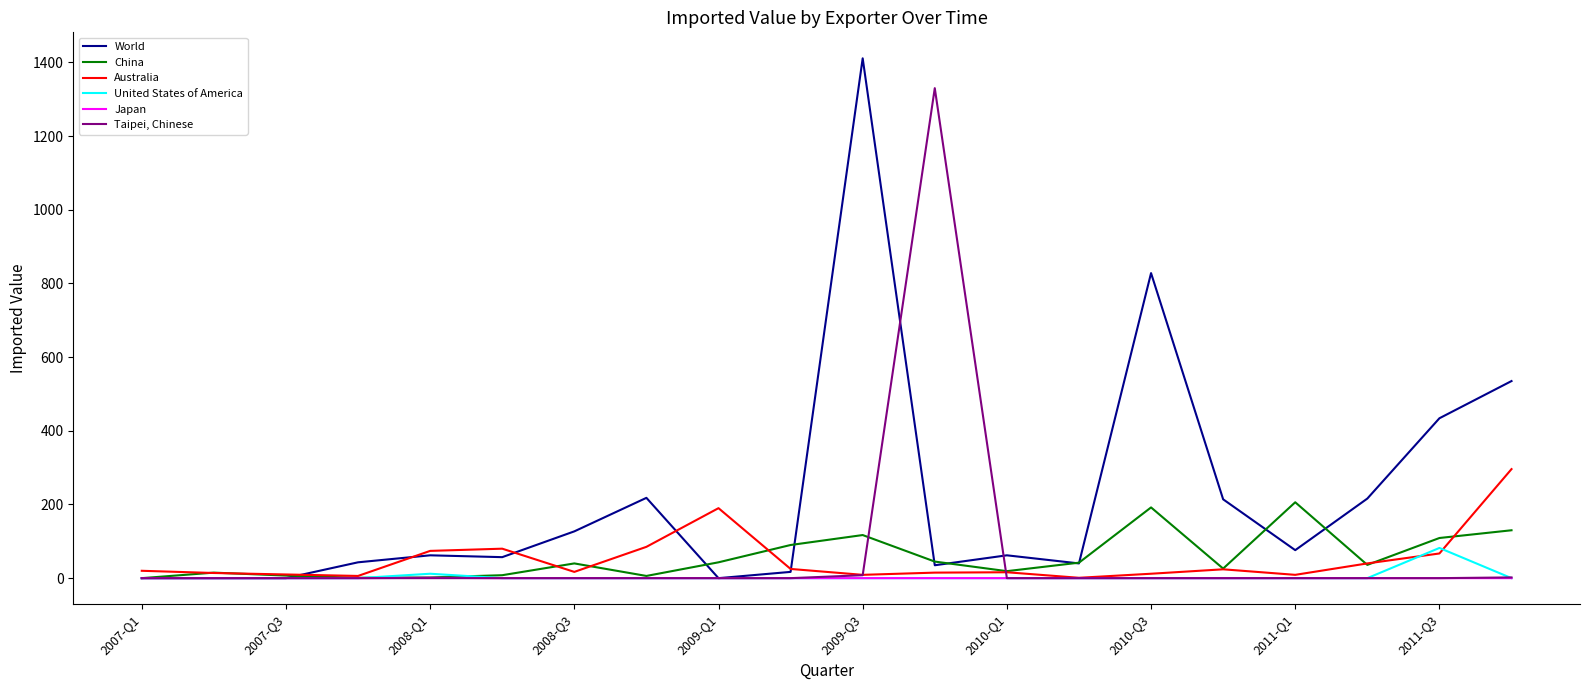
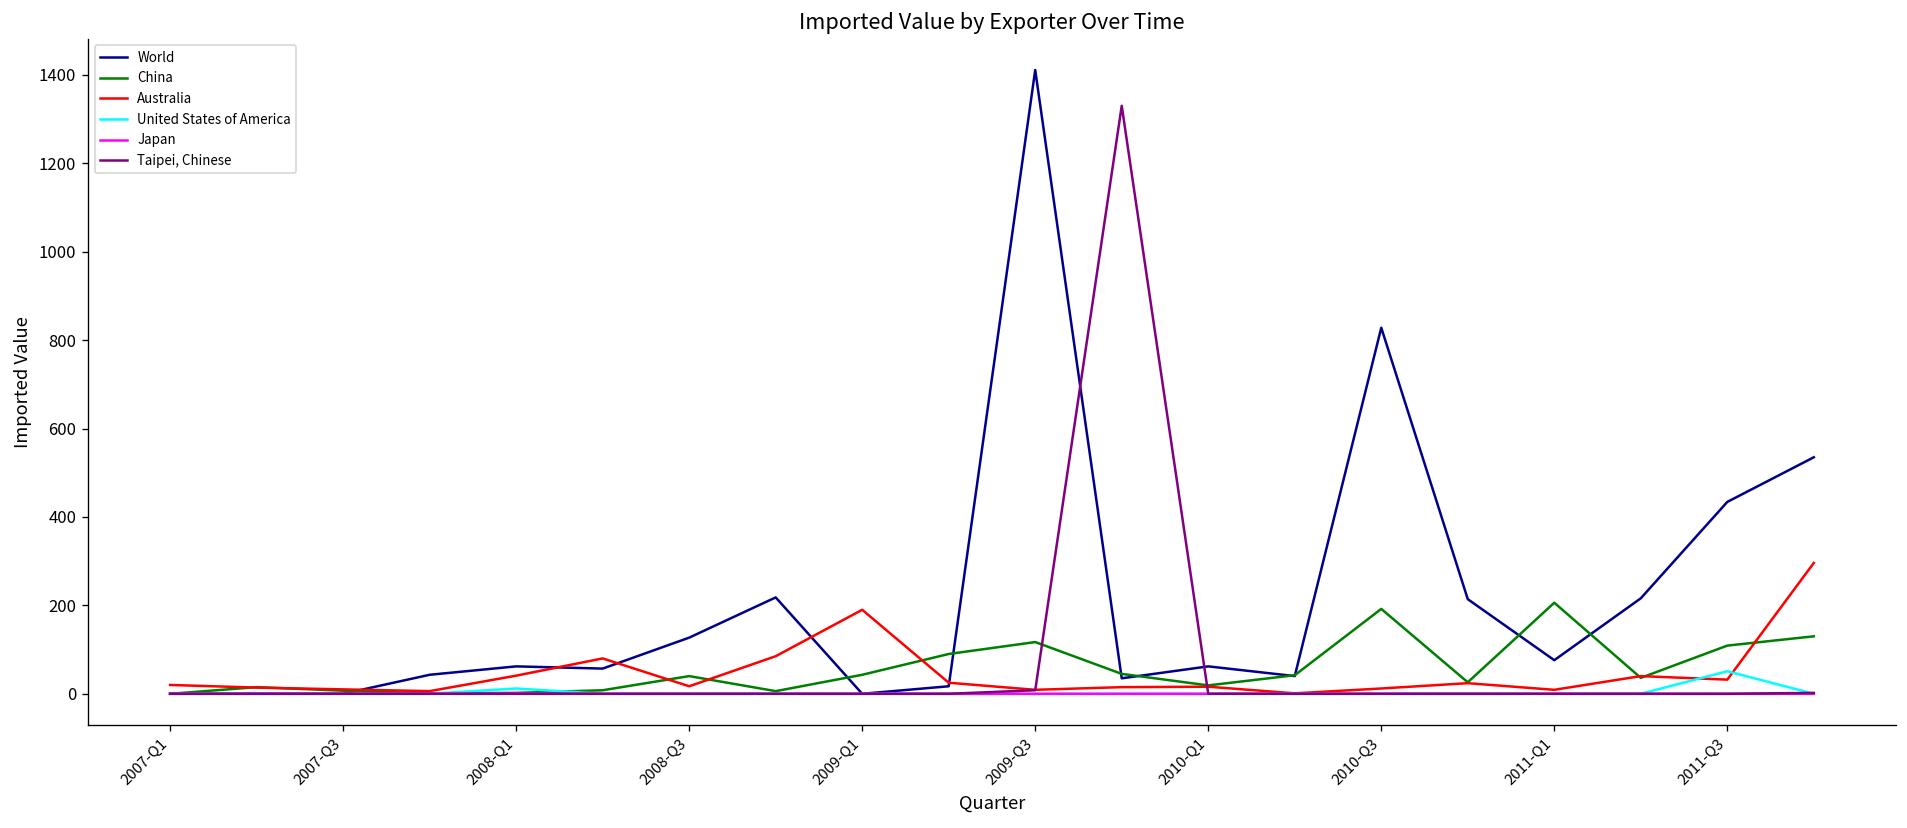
  {
    "World": {
      "2008-Q1": 60,
      "2008-Q3": 130,
      "2009-Q3": 1410,
      "2010-Q1": 60,
      "2010-Q3": 830,
      "2011-Q1": 80,
      "2011-Q3": 430
    },
    "China": {
      "2008-Q3": 40,
      "2009-Q1": 40,
      "2009-Q3": 120,
      "2010-Q3": 190,
      "2011-Q1": 210,
      "2011-Q3": 110
    },
    "Australia": {
      "2007-Q1": 20,
-     "2008-Q1": 70,
+     "2008-Q1": 40,
      "2008-Q3": 20,
      "2009-Q1": 190,
      "2010-Q3": 10,
      "2011-Q1": 10,
-     "2011-Q3": 70
+     "2011-Q3": 30
    },
    "United States of America": {
      "2008-Q1": 10,
-     "2011-Q3": 80
+     "2011-Q3": 50
    }
  }
